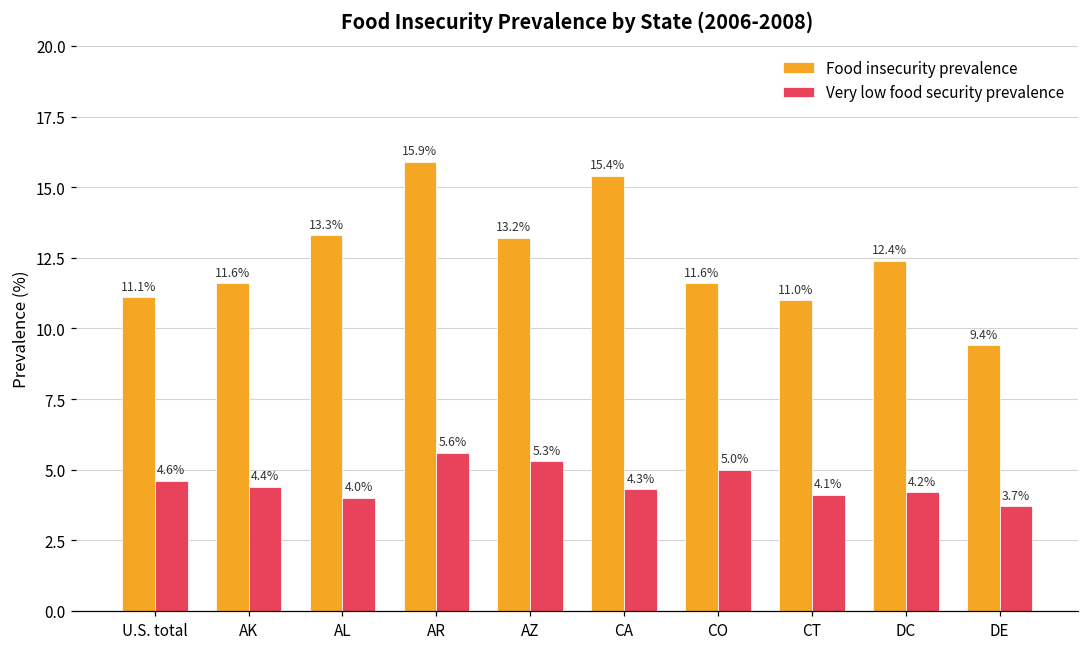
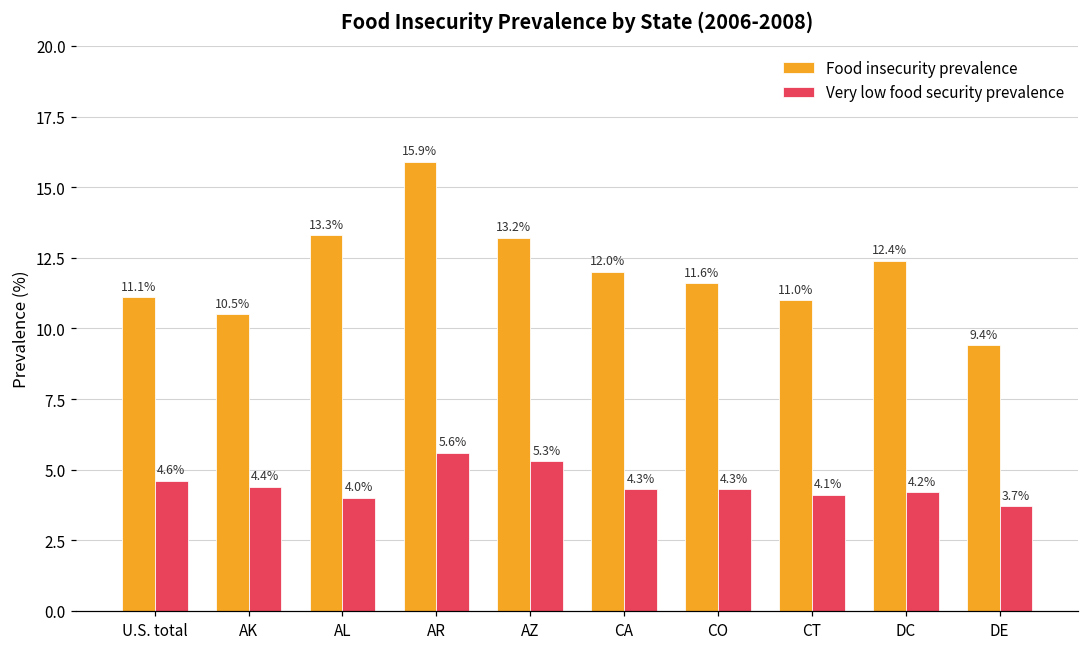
  {
    "Food insecurity prevalence": {
      "U.S. total": "11.1%",
-     "AK": "11.6%",
+     "AK": "10.5%",
      "AL": "13.3%",
      "AR": "15.9%",
      "AZ": "13.2%",
-     "CA": "15.4%",
+     "CA": "12.0%",
      "CO": "11.6%",
      "CT": "11.0%",
      "DC": "12.4%",
      "DE": "9.4%"
    },
    "Very low food security prevalence": {
      "U.S. total": "4.6%",
      "AK": "4.4%",
      "AL": "4.0%",
      "AR": "5.6%",
      "AZ": "5.3%",
      "CA": "4.3%",
-     "CO": "5.0%",
+     "CO": "4.3%",
      "CT": "4.1%",
      "DC": "4.2%",
      "DE": "3.7%"
    }
  }
